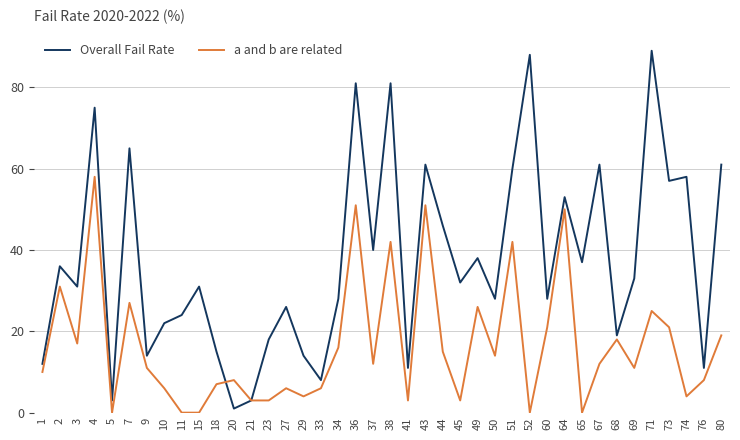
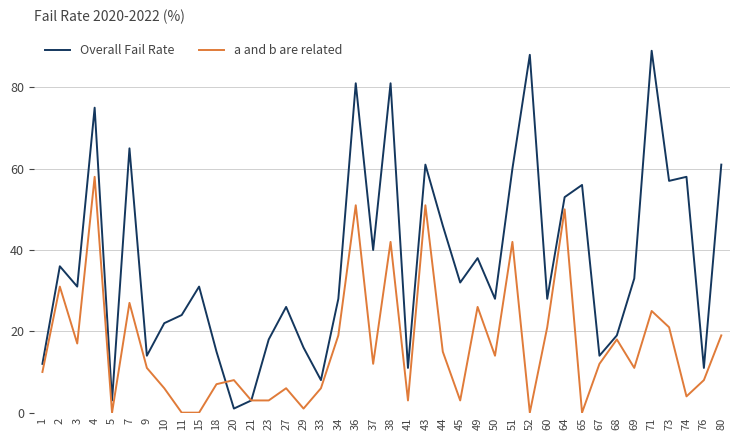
  {
    "Overall Fail Rate": {
      "1": 12,
      "2": 36,
      "3": 31,
      "4": 75,
      "5": 3,
      "7": 65,
      "9": 14,
      "10": 22,
      "11": 24,
      "15": 31,
      "18": 15,
      "20": 1,
      "23": 18,
      "27": 26,
-     "29": 14,
+     "29": 16,
      "33": 8,
      "34": 28,
      "36": 81,
      "37": 40,
      "38": 81,
      "41": 11,
      "43": 61,
      "44": 46,
      "45": 32,
      "49": 38,
      "50": 28,
      "51": 60,
      "52": 88,
      "60": 28,
      "64": 53,
-     "65": 37,
-     "67": 61,
+     "65": 56,
+     "67": 14,
      "68": 19,
      "69": 33,
      "71": 89,
      "73": 57,
      "74": 58,
      "76": 11,
      "80": 61
    },
    "a and b are related": {
      "1": 10,
      "2": 31,
      "3": 17,
      "4": 58,
      "5": 0,
      "7": 27,
      "9": 11,
      "10": 6,
      "11": 0,
      "15": 0,
      "18": 7,
      "20": 8,
      "23": 3,
      "27": 6,
-     "29": 4,
+     "29": 1,
      "33": 6,
-     "34": 16,
+     "34": 19,
      "36": 51,
      "37": 12,
      "38": 42,
      "41": 3,
      "43": 51,
      "44": 15,
      "45": 3,
      "49": 26,
      "50": 14,
      "51": 42,
      "52": 0,
      "60": 21,
      "64": 50,
      "65": 0,
      "67": 12,
      "68": 18,
      "69": 11,
      "71": 25,
      "73": 21,
      "74": 4,
      "76": 8,
      "80": 19
    }
  }
